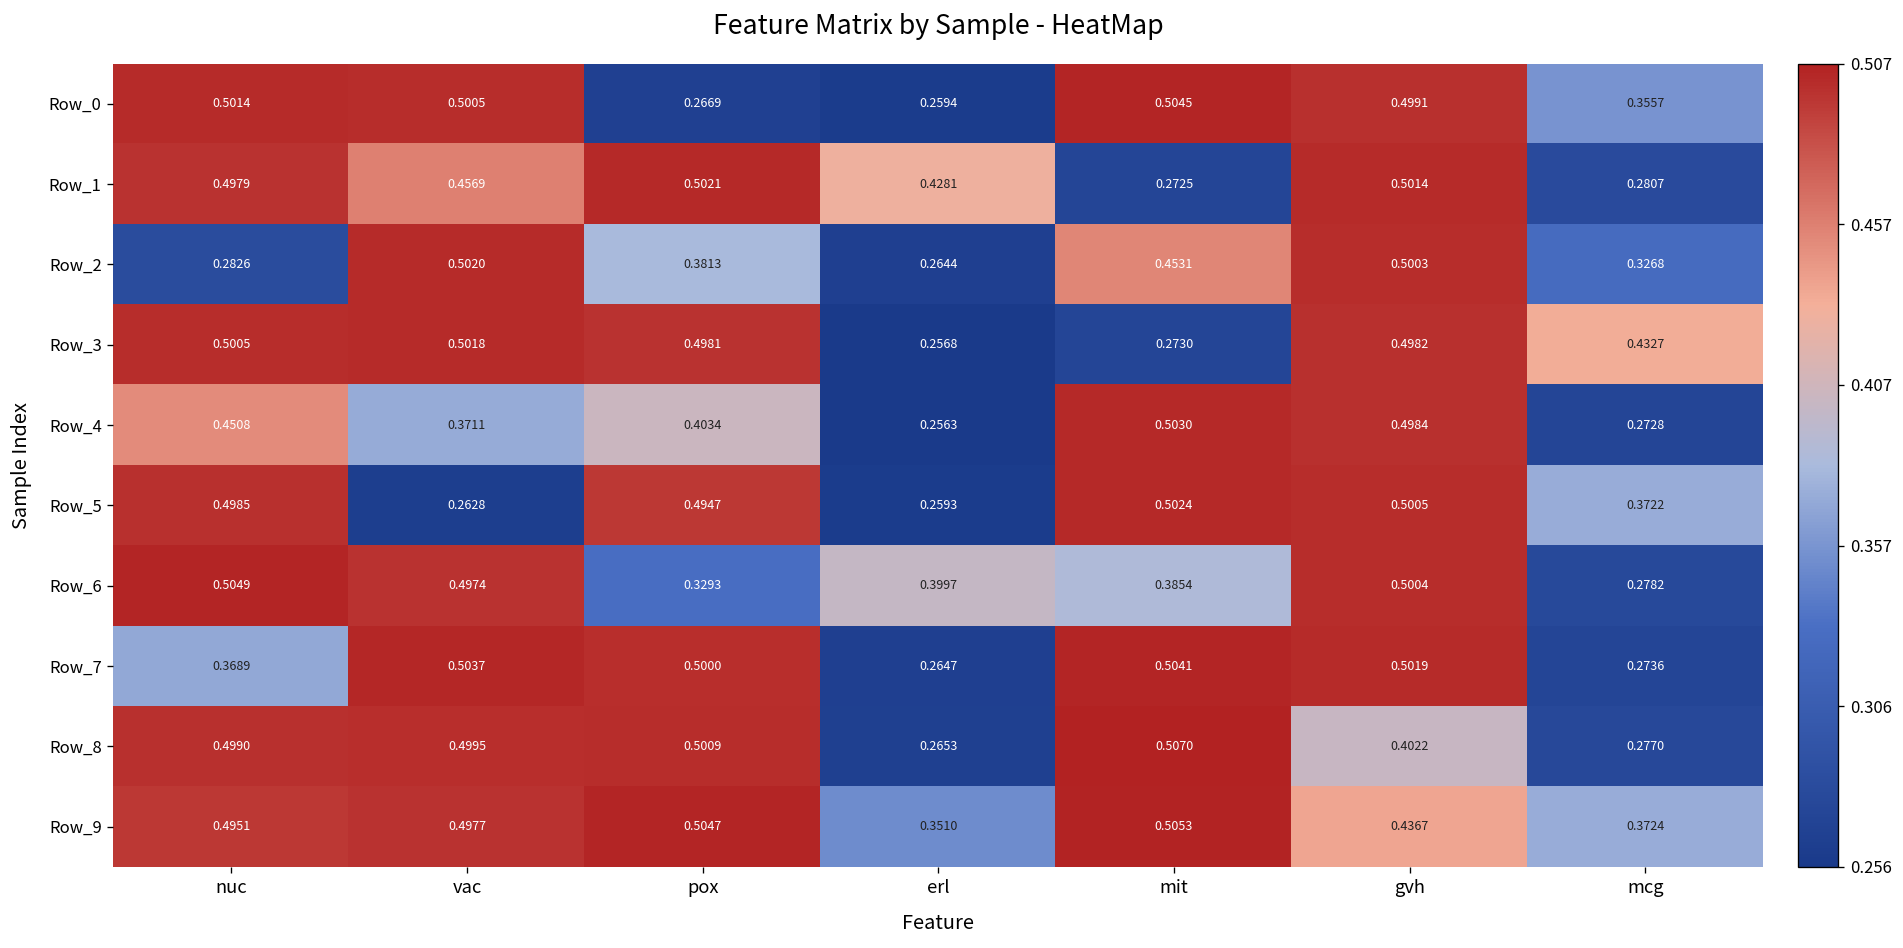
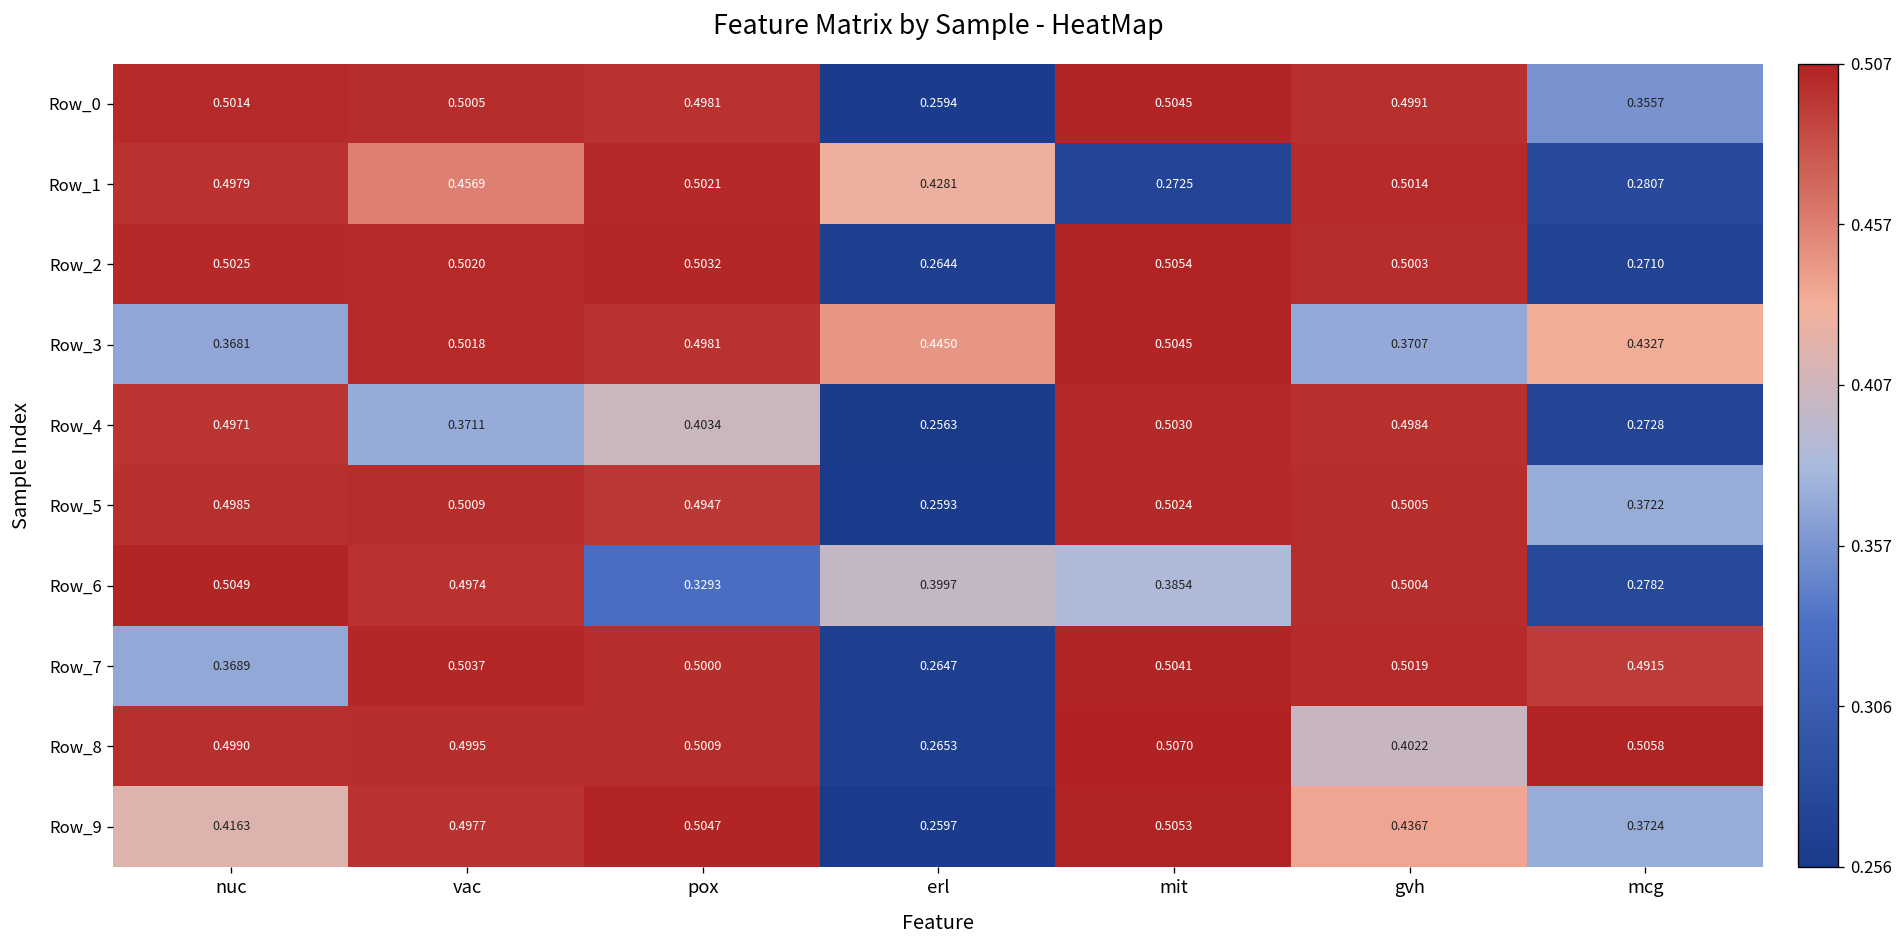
  {
    "Row_0": {
      "nuc": 0.5014,
      "vac": 0.5005,
-     "pox": 0.2669,
+     "pox": 0.4981,
      "erl": 0.2594,
      "mit": 0.5045,
      "gvh": 0.4991,
      "mcg": 0.3557
    },
    "Row_1": {
      "nuc": 0.4979,
      "vac": 0.4569,
      "pox": 0.5021,
      "erl": 0.4281,
      "mit": 0.2725,
      "gvh": 0.5014,
      "mcg": 0.2807
    },
    "Row_2": {
-     "nuc": 0.2826,
+     "nuc": 0.5025,
      "vac": 0.5020,
-     "pox": 0.3813,
+     "pox": 0.5032,
      "erl": 0.2644,
-     "mit": 0.4531,
+     "mit": 0.5054,
      "gvh": 0.5003,
-     "mcg": 0.3268
+     "mcg": 0.2710
    },
    "Row_3": {
-     "nuc": 0.5005,
+     "nuc": 0.3681,
      "vac": 0.5018,
      "pox": 0.4981,
-     "erl": 0.2568,
-     "mit": 0.2730,
-     "gvh": 0.4982,
+     "erl": 0.4450,
+     "mit": 0.5045,
+     "gvh": 0.3707,
      "mcg": 0.4327
    },
    "Row_4": {
-     "nuc": 0.4508,
+     "nuc": 0.4971,
      "vac": 0.3711,
      "pox": 0.4034,
      "erl": 0.2563,
      "mit": 0.5030,
      "gvh": 0.4984,
      "mcg": 0.2728
    },
    "Row_5": {
      "nuc": 0.4985,
-     "vac": 0.2628,
+     "vac": 0.5009,
      "pox": 0.4947,
      "erl": 0.2593,
      "mit": 0.5024,
      "gvh": 0.5005,
      "mcg": 0.3722
    },
    "Row_6": {
      "nuc": 0.5049,
      "vac": 0.4974,
      "pox": 0.3293,
      "erl": 0.3997,
      "mit": 0.3854,
      "gvh": 0.5004,
      "mcg": 0.2782
    },
    "Row_7": {
      "nuc": 0.3689,
      "vac": 0.5037,
      "pox": 0.5000,
      "erl": 0.2647,
      "mit": 0.5041,
      "gvh": 0.5019,
-     "mcg": 0.2736
+     "mcg": 0.4915
    },
    "Row_8": {
      "nuc": 0.4990,
      "vac": 0.4995,
      "pox": 0.5009,
      "erl": 0.2653,
      "mit": 0.5070,
      "gvh": 0.4022,
-     "mcg": 0.2770
+     "mcg": 0.5058
    },
    "Row_9": {
-     "nuc": 0.4951,
+     "nuc": 0.4163,
      "vac": 0.4977,
      "pox": 0.5047,
-     "erl": 0.3510,
+     "erl": 0.2597,
      "mit": 0.5053,
      "gvh": 0.4367,
      "mcg": 0.3724
    }
  }
